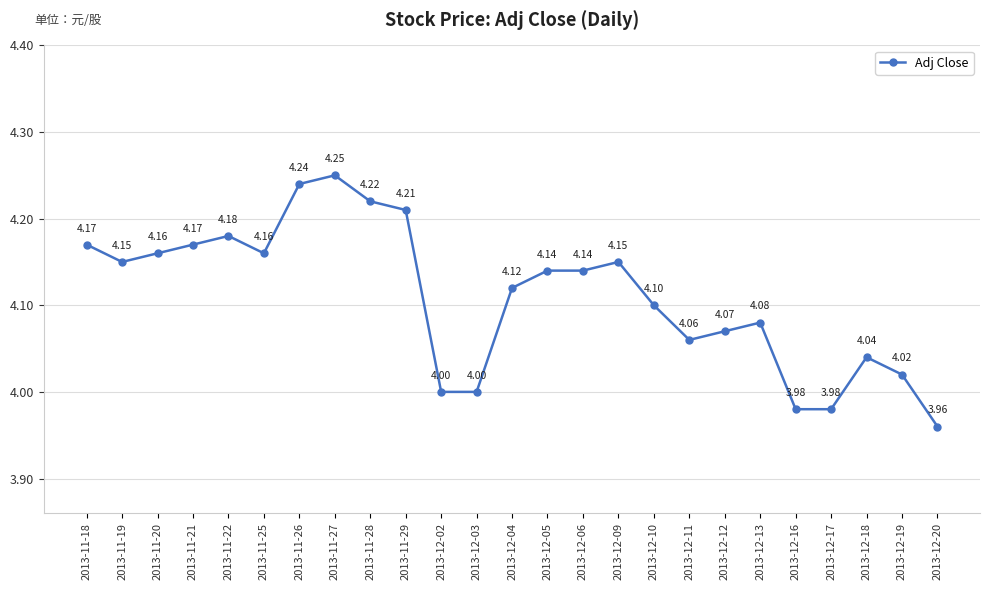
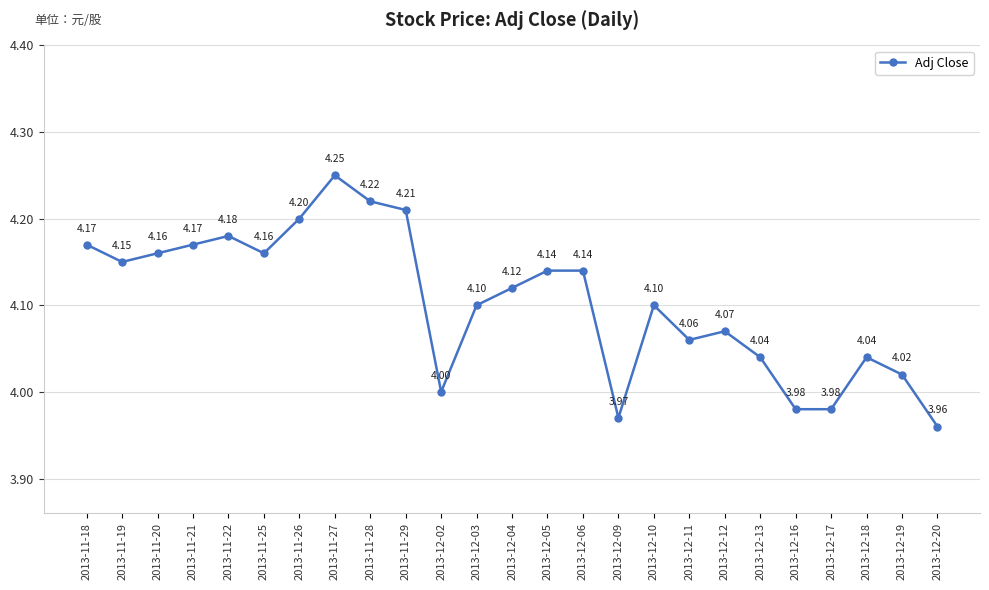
  {
    "2013-11-18": 4.17,
    "2013-11-19": 4.15,
    "2013-11-20": 4.16,
    "2013-11-21": 4.17,
    "2013-11-22": 4.18,
    "2013-11-25": 4.16,
-   "2013-11-26": 4.24,
+   "2013-11-26": 4.20,
    "2013-11-27": 4.25,
    "2013-11-28": 4.22,
    "2013-11-29": 4.21,
    "2013-12-02": 4.00,
-   "2013-12-03": 4.00,
+   "2013-12-03": 4.10,
    "2013-12-04": 4.12,
    "2013-12-05": 4.14,
    "2013-12-06": 4.14,
-   "2013-12-09": 4.15,
+   "2013-12-09": 3.97,
    "2013-12-10": 4.10,
    "2013-12-11": 4.06,
    "2013-12-12": 4.07,
-   "2013-12-13": 4.08,
+   "2013-12-13": 4.04,
    "2013-12-16": 3.98,
    "2013-12-17": 3.98,
    "2013-12-18": 4.04,
    "2013-12-19": 4.02,
    "2013-12-20": 3.96
  }
